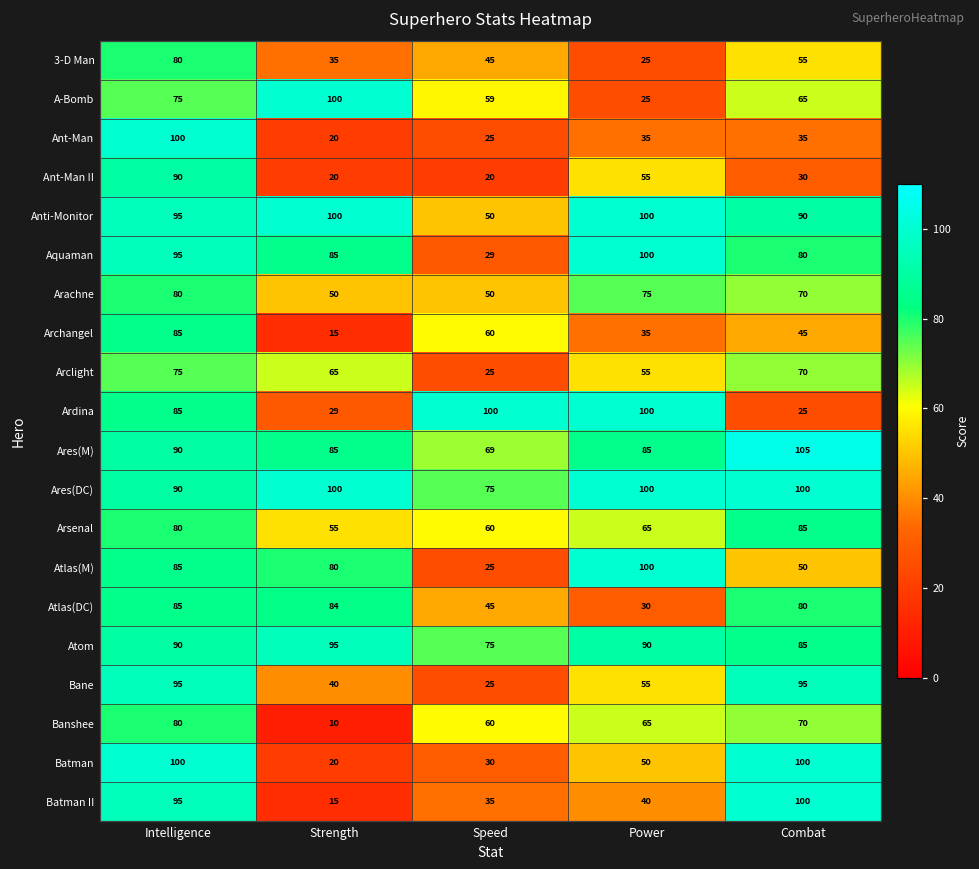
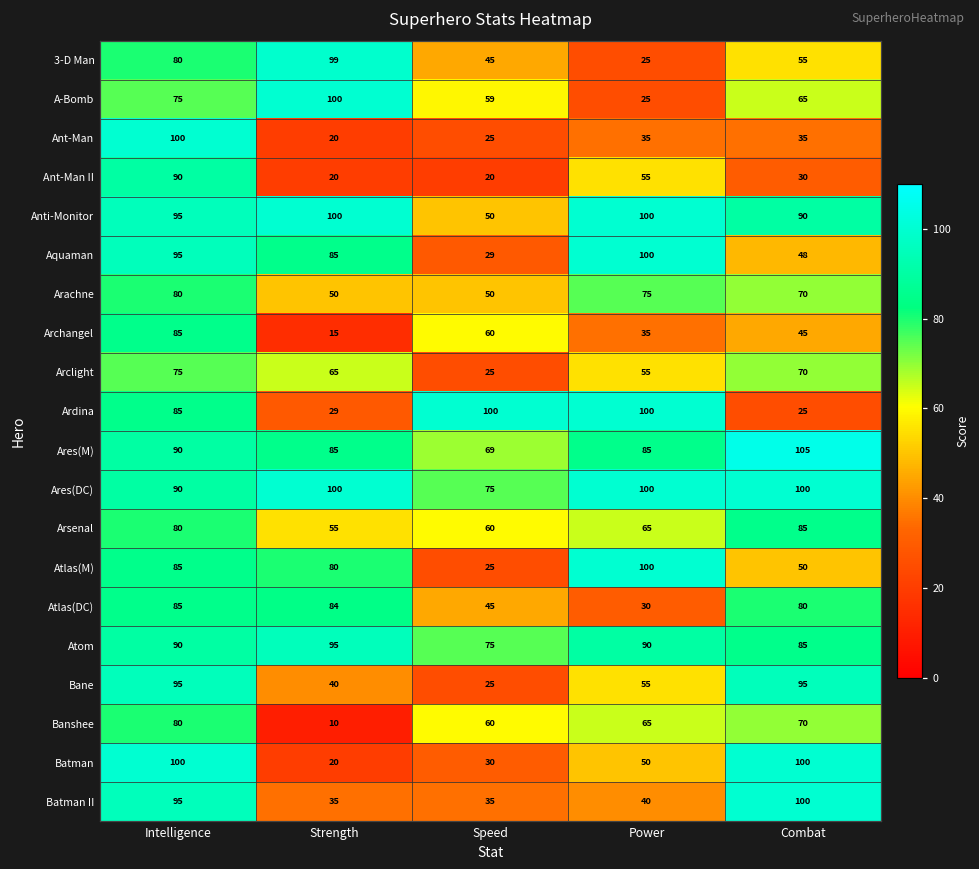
  {
    "3-D Man": {
      "Intelligence": 80,
-     "Strength": 35,
+     "Strength": 99,
      "Speed": 45,
      "Power": 25,
      "Combat": 55
    },
    "A-Bomb": {
      "Intelligence": 75,
      "Strength": 100,
      "Speed": 59,
      "Power": 25,
      "Combat": 65
    },
    "Ant-Man": {
      "Intelligence": 100,
      "Strength": 20,
      "Speed": 25,
      "Power": 35,
      "Combat": 35
    },
    "Ant-Man II": {
      "Intelligence": 90,
      "Strength": 20,
      "Speed": 20,
      "Power": 55,
      "Combat": 30
    },
    "Anti-Monitor": {
      "Intelligence": 95,
      "Strength": 100,
      "Speed": 50,
      "Power": 100,
      "Combat": 90
    },
    "Aquaman": {
      "Intelligence": 95,
      "Strength": 85,
      "Speed": 29,
      "Power": 100,
-     "Combat": 80
+     "Combat": 48
    },
    "Arachne": {
      "Intelligence": 80,
      "Strength": 50,
      "Speed": 50,
      "Power": 75,
      "Combat": 70
    },
    "Archangel": {
      "Intelligence": 85,
      "Strength": 15,
      "Speed": 60,
      "Power": 35,
      "Combat": 45
    },
    "Arclight": {
      "Intelligence": 75,
      "Strength": 65,
      "Speed": 25,
      "Power": 55,
      "Combat": 70
    },
    "Ardina": {
      "Intelligence": 85,
      "Strength": 29,
      "Speed": 100,
      "Power": 100,
      "Combat": 25
    },
    "Ares(M)": {
      "Intelligence": 90,
      "Strength": 85,
      "Speed": 69,
      "Power": 85,
      "Combat": 105
    },
    "Ares(DC)": {
      "Intelligence": 90,
      "Strength": 100,
      "Speed": 75,
      "Power": 100,
      "Combat": 100
    },
    "Arsenal": {
      "Intelligence": 80,
      "Strength": 55,
      "Speed": 60,
      "Power": 65,
      "Combat": 85
    },
    "Atlas(M)": {
      "Intelligence": 85,
      "Strength": 80,
      "Speed": 25,
      "Power": 100,
      "Combat": 50
    },
    "Atlas(DC)": {
      "Intelligence": 85,
      "Strength": 84,
      "Speed": 45,
      "Power": 30,
      "Combat": 80
    },
    "Atom": {
      "Intelligence": 90,
      "Strength": 95,
      "Speed": 75,
      "Power": 90,
      "Combat": 85
    },
    "Bane": {
      "Intelligence": 95,
      "Strength": 40,
      "Speed": 25,
      "Power": 55,
      "Combat": 95
    },
    "Banshee": {
      "Intelligence": 80,
      "Strength": 10,
      "Speed": 60,
      "Power": 65,
      "Combat": 70
    },
    "Batman": {
      "Intelligence": 100,
      "Strength": 20,
      "Speed": 30,
      "Power": 50,
      "Combat": 100
    },
    "Batman II": {
      "Intelligence": 95,
-     "Strength": 15,
+     "Strength": 35,
      "Speed": 35,
      "Power": 40,
      "Combat": 100
    }
  }
